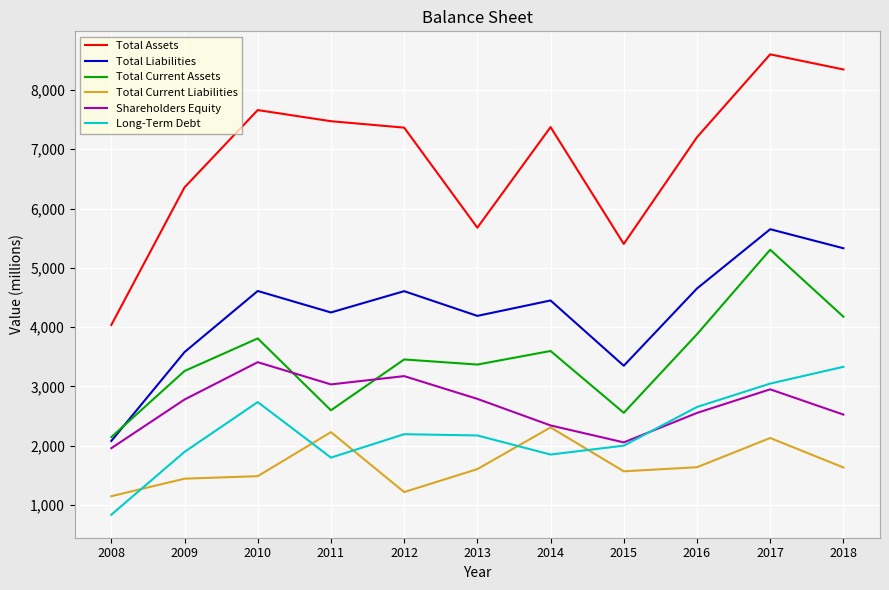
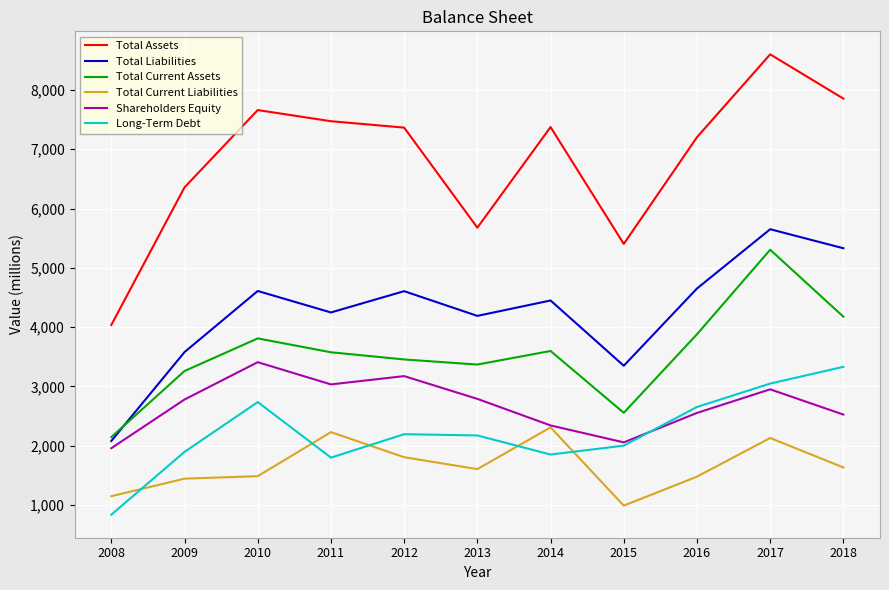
  {
    "Total Assets": {
      "2008": "4,000",
      "2009": "6,400",
      "2010": "7,700",
      "2011": "7,500",
      "2012": "7,400",
      "2013": "5,700",
      "2014": "7,400",
      "2015": "5,400",
      "2016": "7,200",
      "2017": "8,600",
-     "2018": "8,300"
+     "2018": "7,900"
    },
    "Total Liabilities": {
      "2008": "2,100",
      "2009": "3,600",
      "2010": "4,600",
      "2011": "4,200",
      "2012": "4,600",
      "2013": "4,200",
      "2014": "4,400",
      "2015": "3,300",
      "2016": "4,700",
      "2017": "5,700",
      "2018": "5,300"
    },
    "Total Current Assets": {
      "2008": "2,100",
      "2009": "3,300",
      "2010": "3,800",
-     "2011": "2,600",
+     "2011": "3,600",
      "2012": "3,500",
      "2013": "3,400",
      "2014": "3,600",
      "2015": "2,600",
      "2016": "3,900",
      "2017": "5,300",
      "2018": "4,200"
    },
    "Total Current Liabilities": {
      "2008": "1,100",
      "2009": "1,400",
      "2010": "1,500",
      "2011": "2,200",
-     "2012": "1,200",
+     "2012": "1,800",
      "2013": "1,600",
-     "2015": "1,600",
-     "2016": "1,600",
+     "2015": "1,000",
+     "2016": "1,500",
      "2017": "2,100",
      "2018": "1,600"
    },
    "Shareholders Equity": {
      "2008": "2,000",
      "2009": "2,800",
      "2010": "3,400",
      "2011": "3,000",
      "2012": "3,200",
      "2013": "2,800",
      "2015": "2,100",
      "2016": "2,600",
      "2017": "3,000",
      "2018": "2,500"
    },
    "Long-Term Debt": {
      "2008": "800",
      "2009": "1,900",
      "2010": "2,700",
      "2011": "1,800",
      "2012": "2,200",
      "2013": "2,200",
      "2014": "1,900",
      "2015": "2,000",
      "2016": "2,700",
      "2017": "3,000",
      "2018": "3,300"
    }
  }
